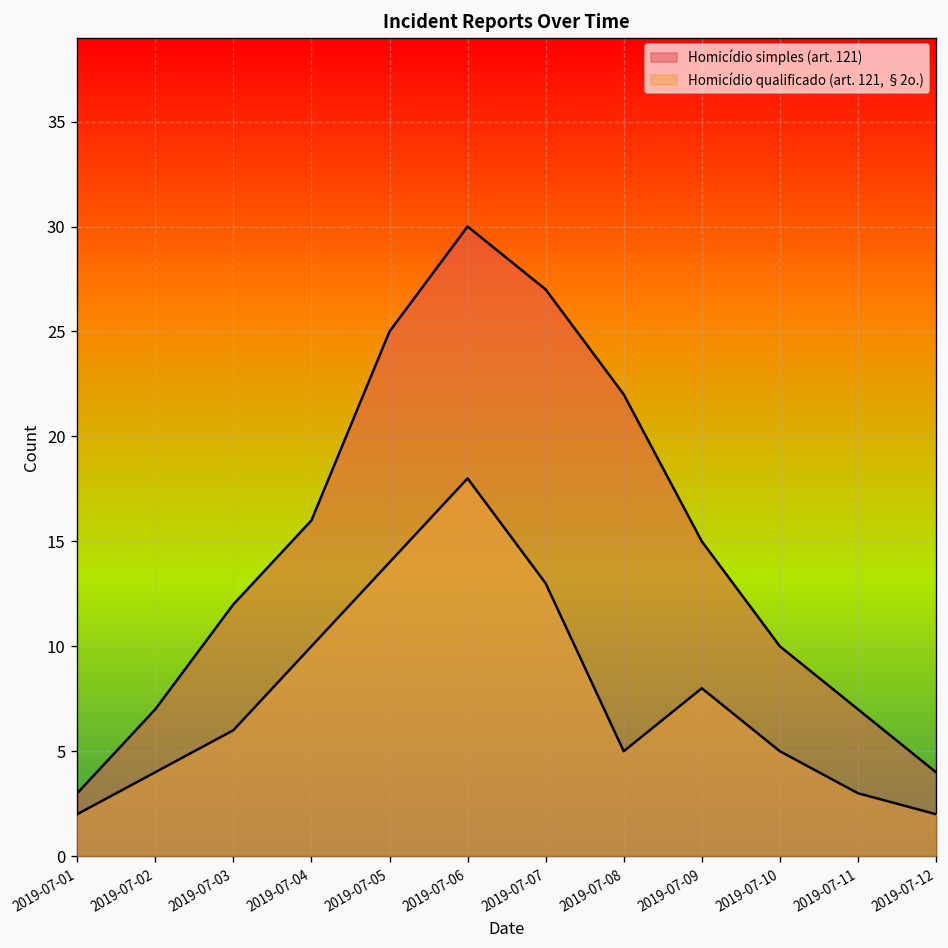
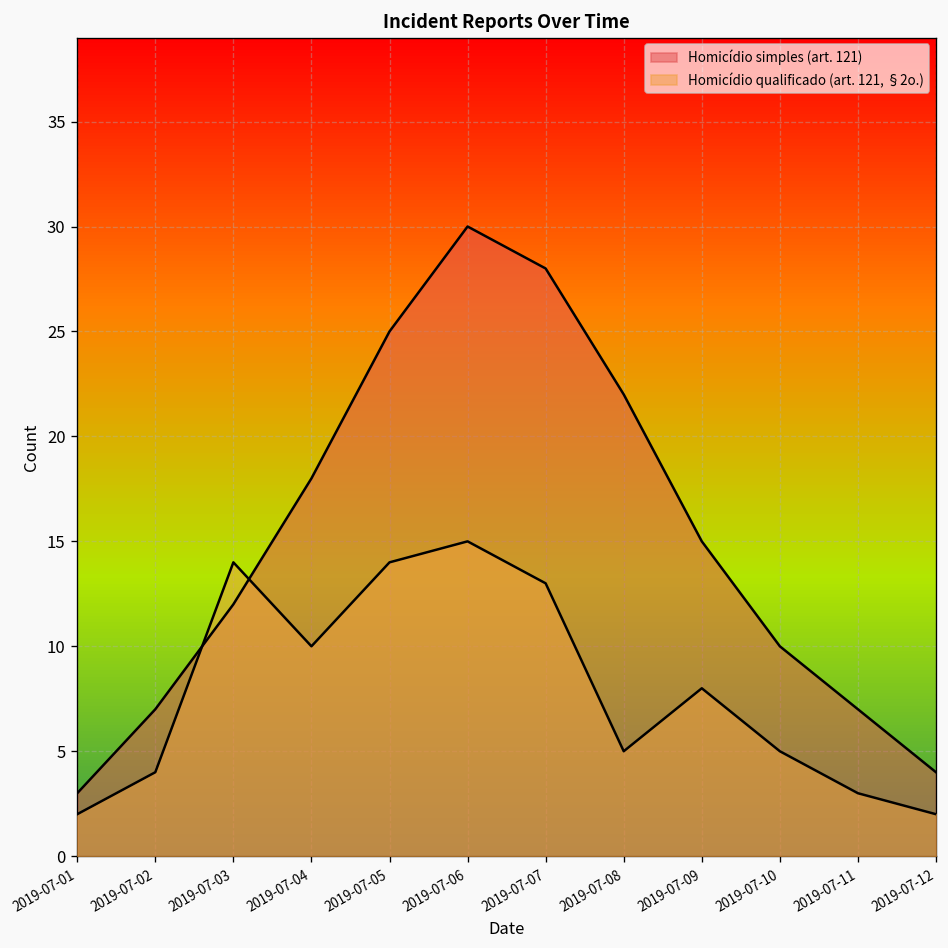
  {
    "Homicídio simples (art. 121)": {
      "2019-07-01": 3,
      "2019-07-02": 7,
      "2019-07-03": 12,
-     "2019-07-04": 16,
+     "2019-07-04": 18,
      "2019-07-05": 25,
      "2019-07-06": 30,
-     "2019-07-07": 27,
+     "2019-07-07": 28,
      "2019-07-08": 22,
      "2019-07-09": 15,
      "2019-07-10": 10,
      "2019-07-11": 7,
      "2019-07-12": 4
    },
    "Homicídio qualificado (art. 121, §2o.)": {
      "2019-07-01": 2,
      "2019-07-02": 4,
-     "2019-07-03": 6,
+     "2019-07-03": 14,
      "2019-07-04": 10,
      "2019-07-05": 14,
-     "2019-07-06": 18,
+     "2019-07-06": 15,
      "2019-07-07": 13,
      "2019-07-08": 5,
      "2019-07-09": 8,
      "2019-07-10": 5,
      "2019-07-11": 3,
      "2019-07-12": 2
    }
  }
